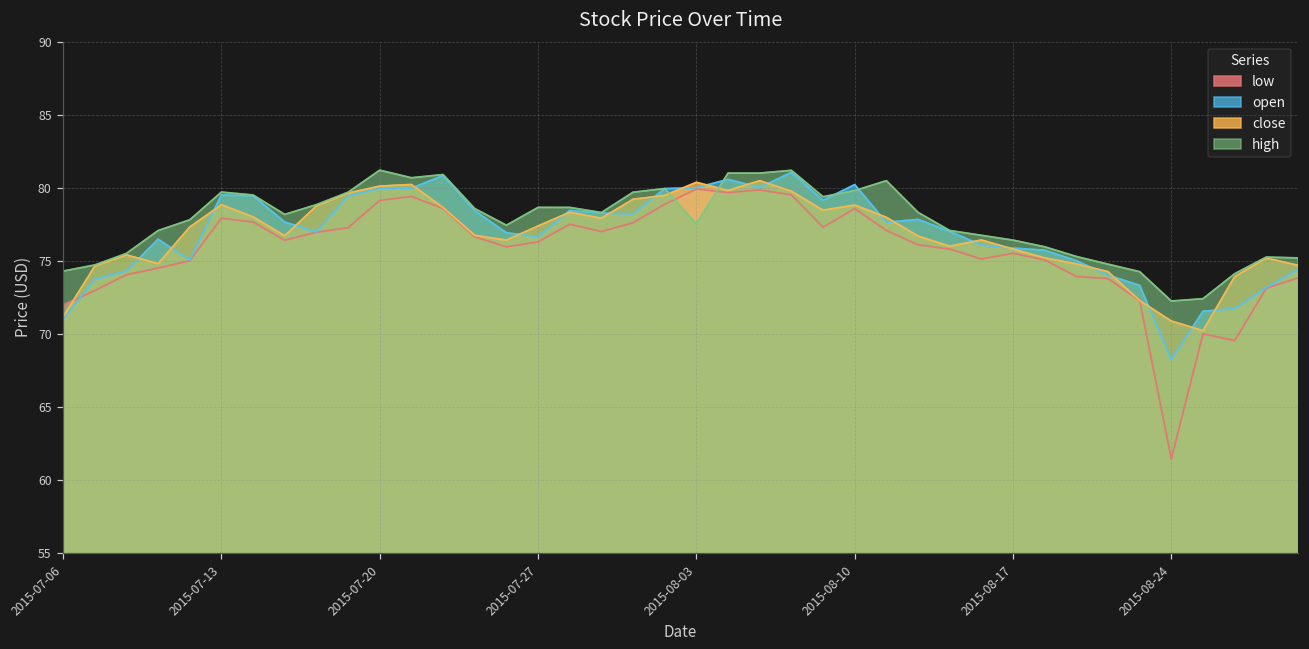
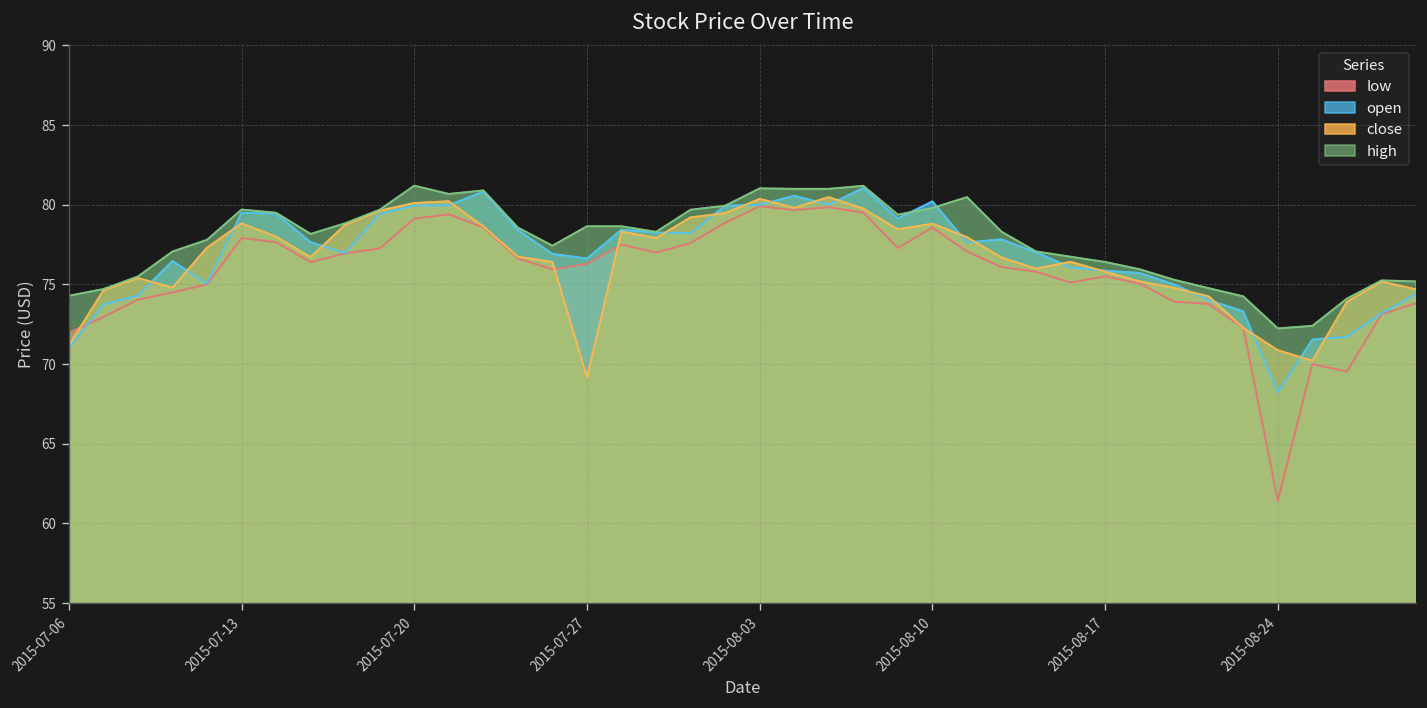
  {
    "low": {
      "2015-07-06": 72.0,
      "2015-07-13": 77.9,
      "2015-07-20": 79.1,
      "2015-07-27": 76.3,
      "2015-08-10": 78.6,
      "2015-08-17": 75.5,
      "2015-08-24": 61.4
    },
    "open": {
      "2015-07-13": 79.5,
      "2015-07-27": 76.6,
      "2015-08-10": 80.2,
      "2015-08-24": 68.2
    },
    "close": {
      "2015-07-13": 78.8,
-     "2015-07-27": 77.4,
+     "2015-07-27": 69.2,
      "2015-08-03": 80.4,
      "2015-08-10": 78.8,
      "2015-08-24": 70.9
    },
    "high": {
      "2015-07-06": 74.3,
      "2015-07-13": 79.7,
      "2015-07-20": 81.2,
      "2015-07-27": 78.7,
-     "2015-08-03": 77.5,
+     "2015-08-03": 81.0,
      "2015-08-10": 79.8,
      "2015-08-17": 76.4,
      "2015-08-24": 72.2
    }
  }
